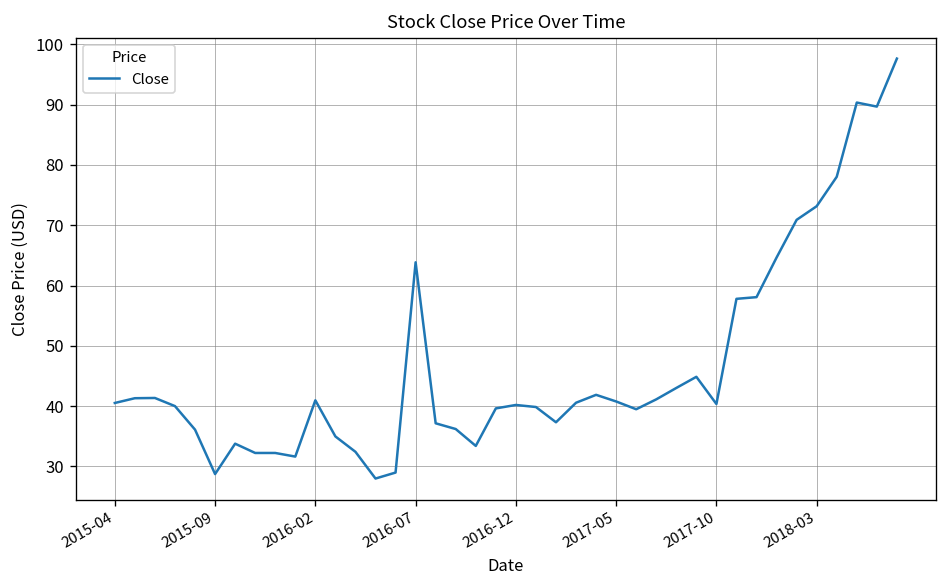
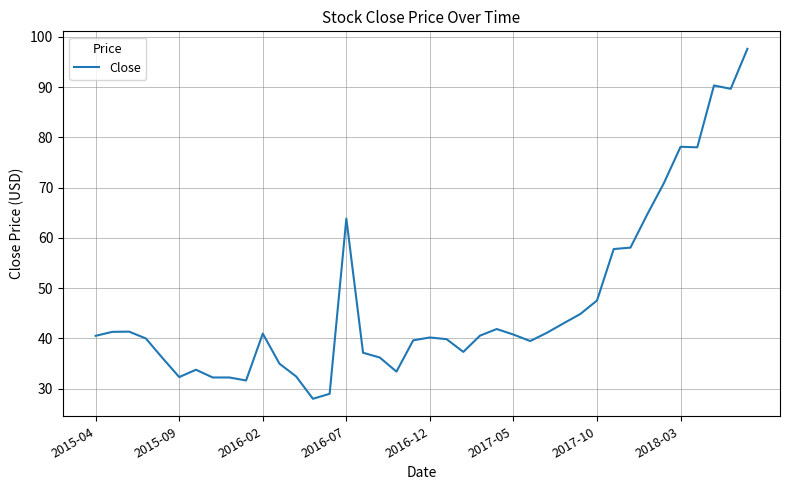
  {
    "2015-04": 41,
-   "2015-09": 29,
+   "2015-09": 32,
    "2016-02": 41,
    "2016-07": 64,
    "2016-12": 40,
    "2017-05": 41,
-   "2017-10": 40,
-   "2018-03": 73
+   "2017-10": 48,
+   "2018-03": 78
  }
